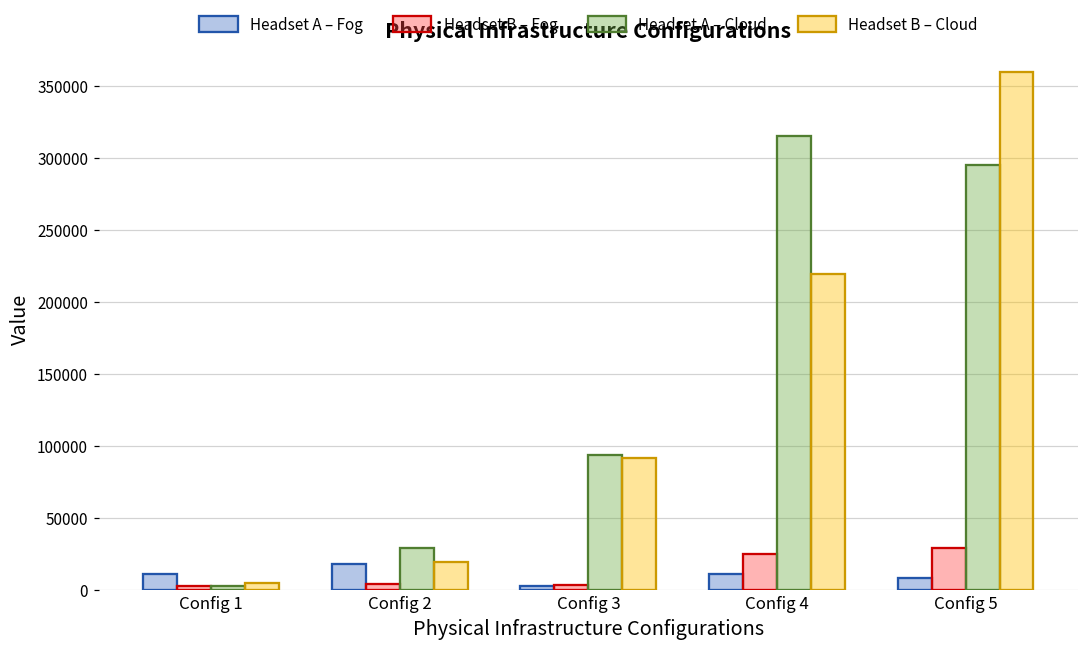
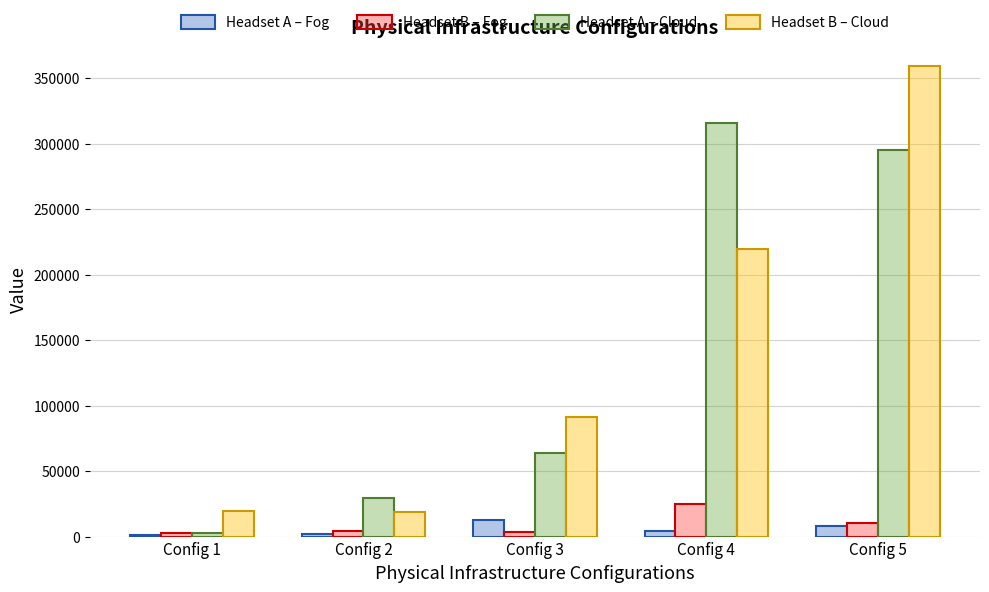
  {
    "Headset A – Fog": {
-     "Config 1": 11000,
-     "Config 2": 18000,
-     "Config 3": 3000,
-     "Config 4": 11000,
+     "Config 1": 1000,
+     "Config 2": 2000,
+     "Config 3": 12000,
+     "Config 4": 5000,
      "Config 5": 8000
    },
    "Headset B – Fog": {
      "Config 1": 3000,
      "Config 2": 5000,
      "Config 3": 3000,
      "Config 4": 25000,
-     "Config 5": 29000
+     "Config 5": 10000
    },
    "Headset A – Cloud": {
      "Config 1": 3000,
      "Config 2": 29000,
-     "Config 3": 94000,
+     "Config 3": 64000,
      "Config 4": 315000,
      "Config 5": 295000
    },
    "Headset B – Cloud": {
-     "Config 1": 5000,
+     "Config 1": 20000,
      "Config 2": 19000,
      "Config 3": 91000,
      "Config 4": 219000,
      "Config 5": 360000
    }
  }
